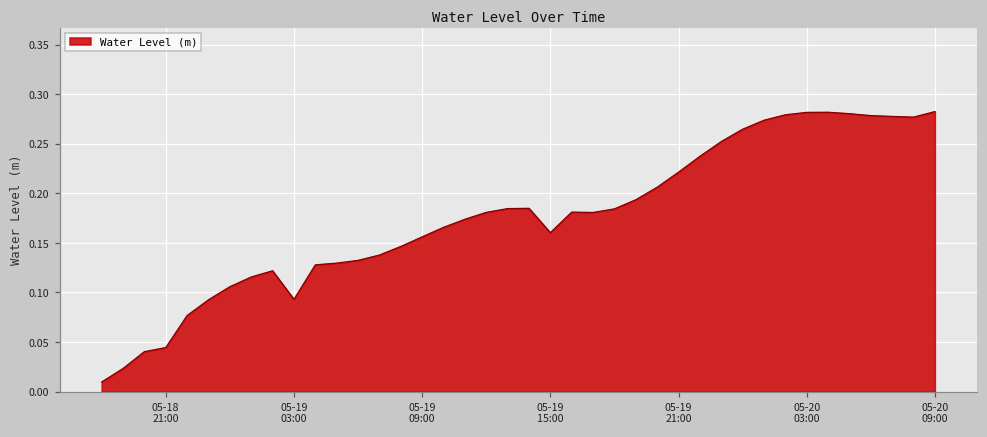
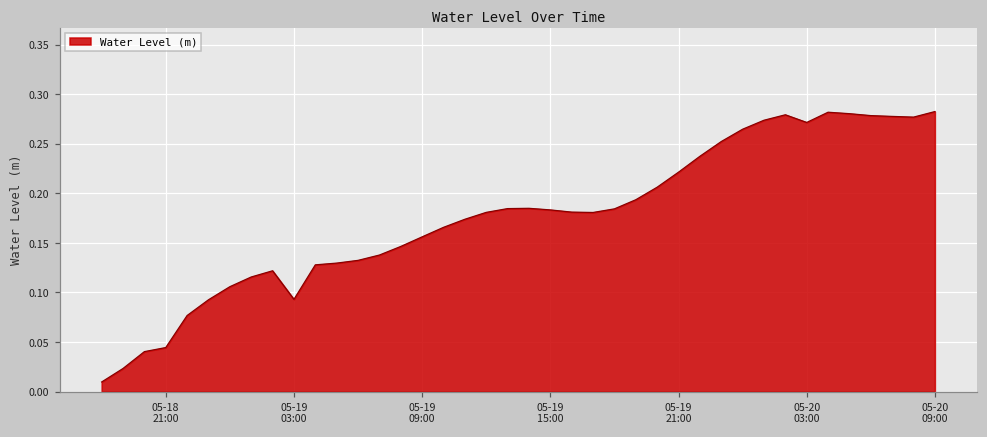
  {
    "05-18 21:00": 0.04,
    "05-19 03:00": 0.09,
    "05-19 09:00": 0.16,
-   "05-19 15:00": 0.16,
+   "05-19 15:00": 0.18,
    "05-19 21:00": 0.22,
-   "05-20 03:00": 0.28,
+   "05-20 03:00": 0.27,
    "05-20 09:00": 0.28
  }
